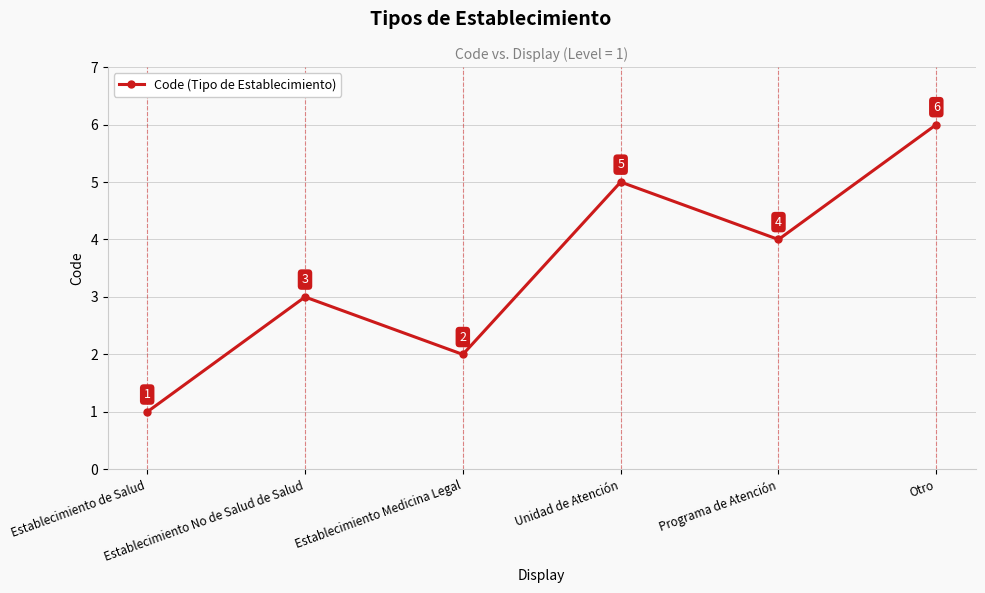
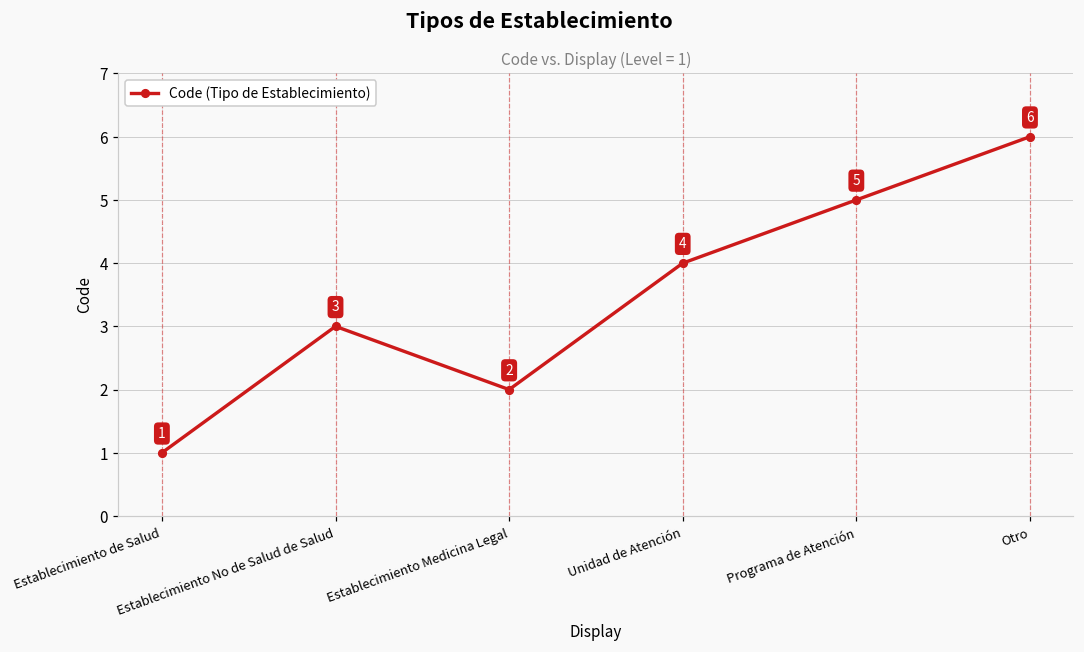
  {
-   "Unidad de Atención": 5,
-   "Programa de Atención": 4
+   "Unidad de Atención": 4,
+   "Programa de Atención": 5
  }
